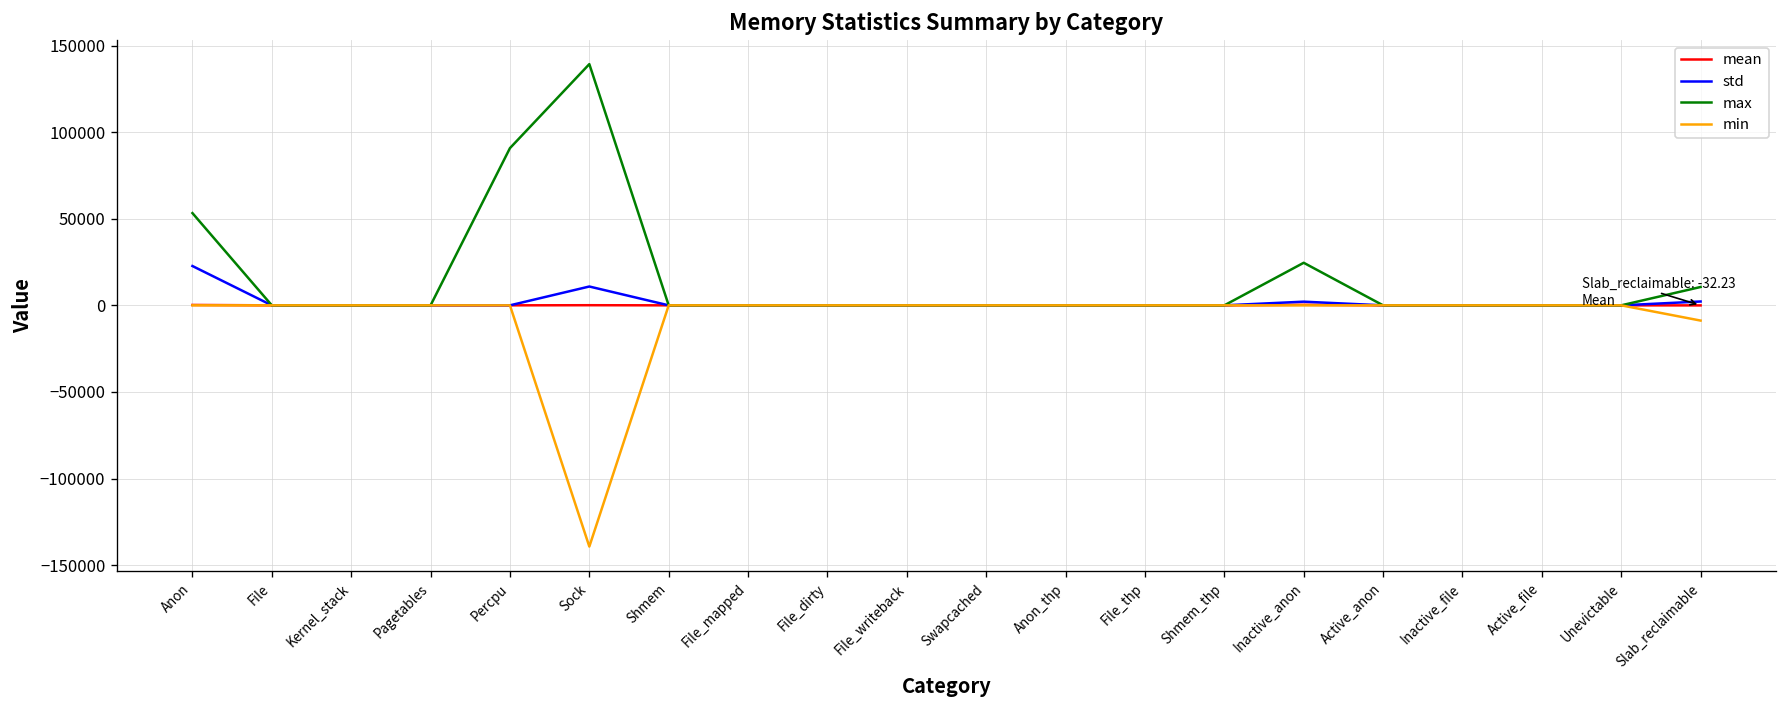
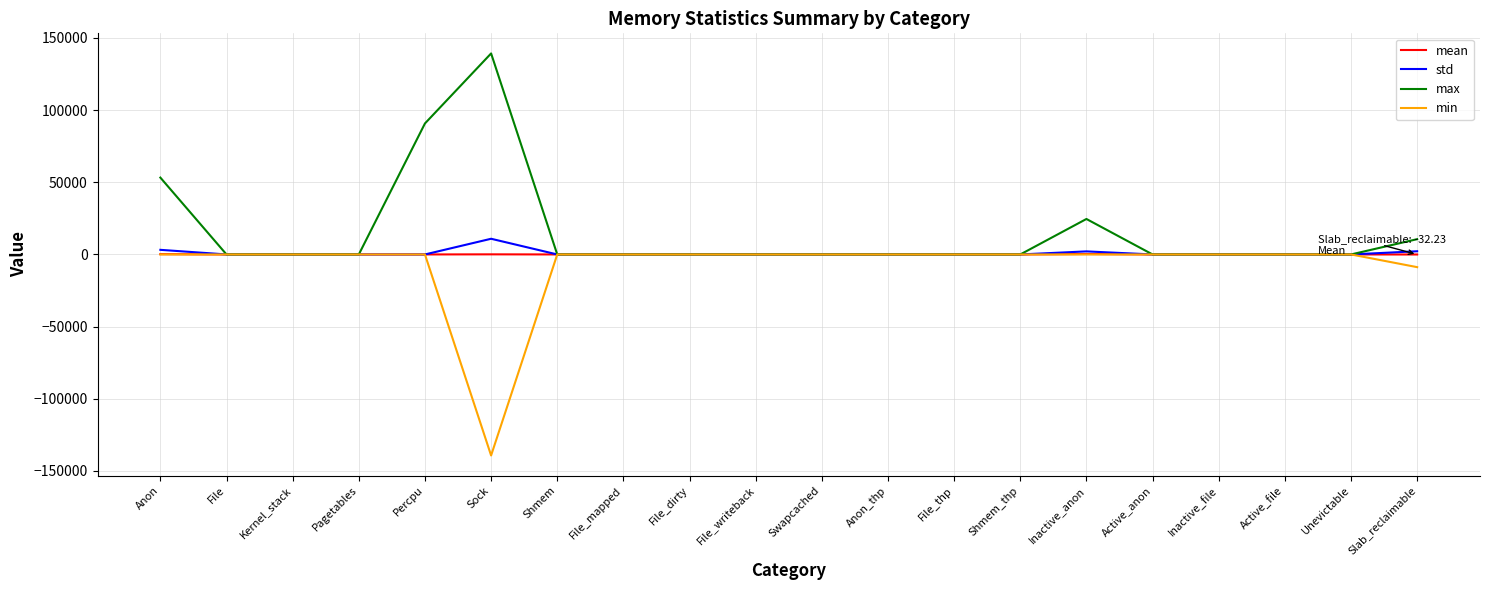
  {
    "mean": {
      "Sock": 0
    },
    "std": {
-     "Anon": 23000,
+     "Anon": 3000,
      "Sock": 11000,
      "Inactive_anon": 2000
    },
    "max": {
      "Anon": 53000,
      "Percpu": 91000,
      "Sock": 139000,
      "Inactive_anon": 25000
    },
    "min": {
      "Sock": -139000,
      "Slab_reclaimable": -9000
    }
  }
